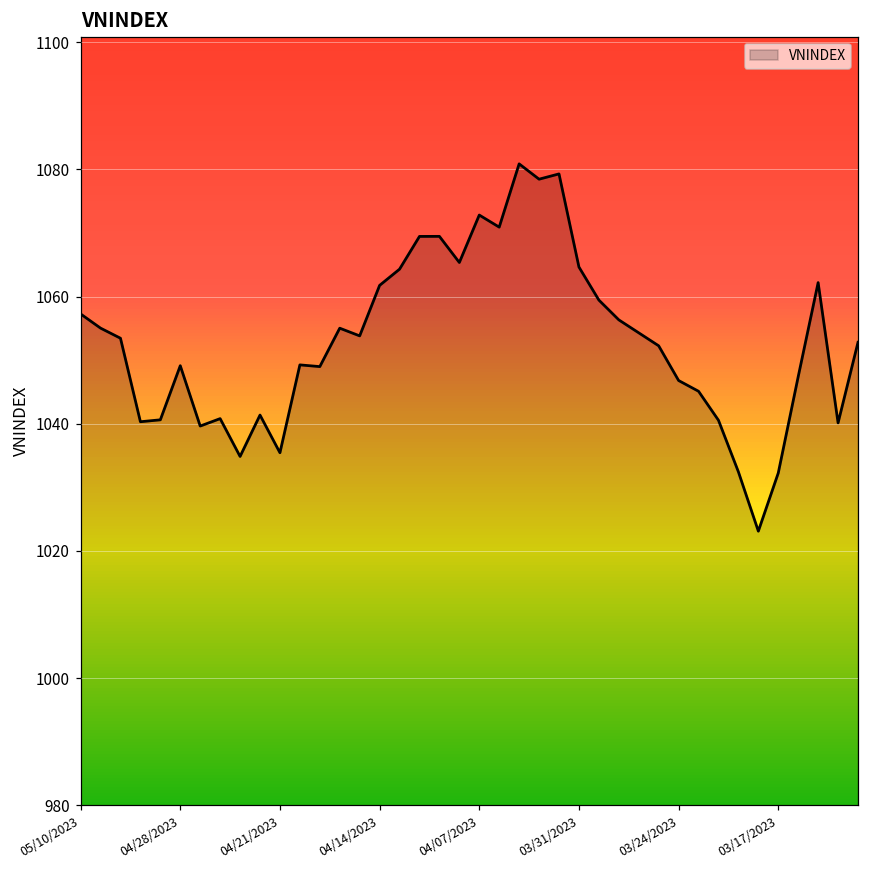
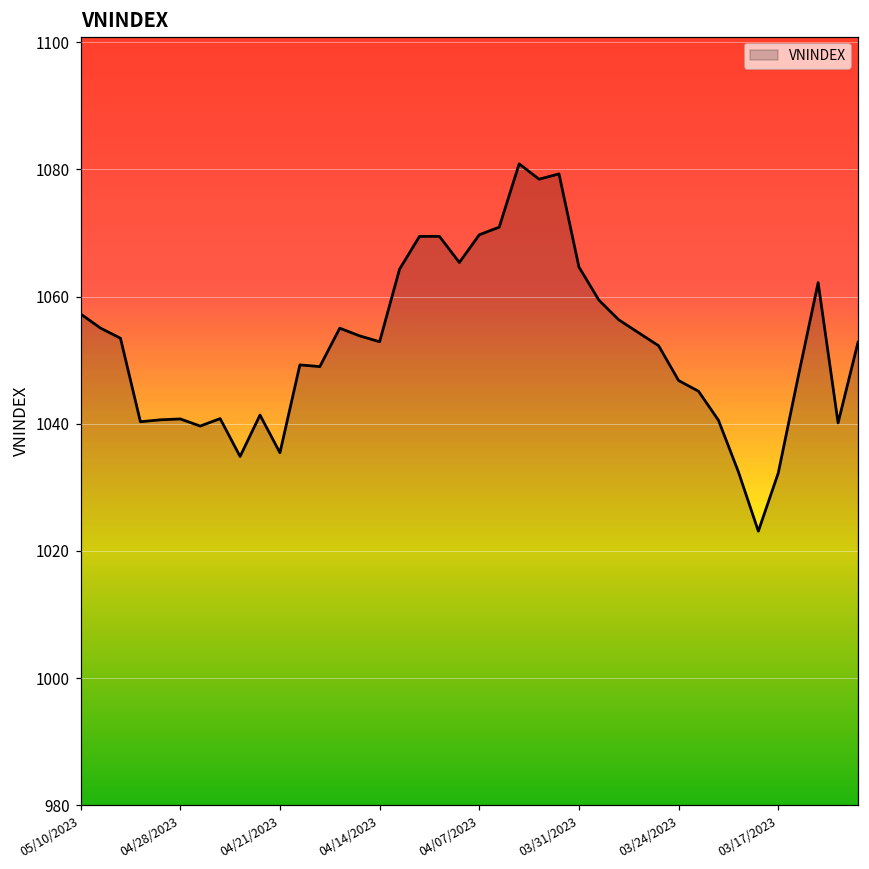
  {
    "05/10/2023": 1057,
-   "04/28/2023": 1049,
+   "04/28/2023": 1041,
    "04/21/2023": 1035,
-   "04/14/2023": 1062,
-   "04/07/2023": 1073,
+   "04/14/2023": 1053,
+   "04/07/2023": 1070,
    "03/31/2023": 1065,
    "03/24/2023": 1047,
    "03/17/2023": 1032
  }
